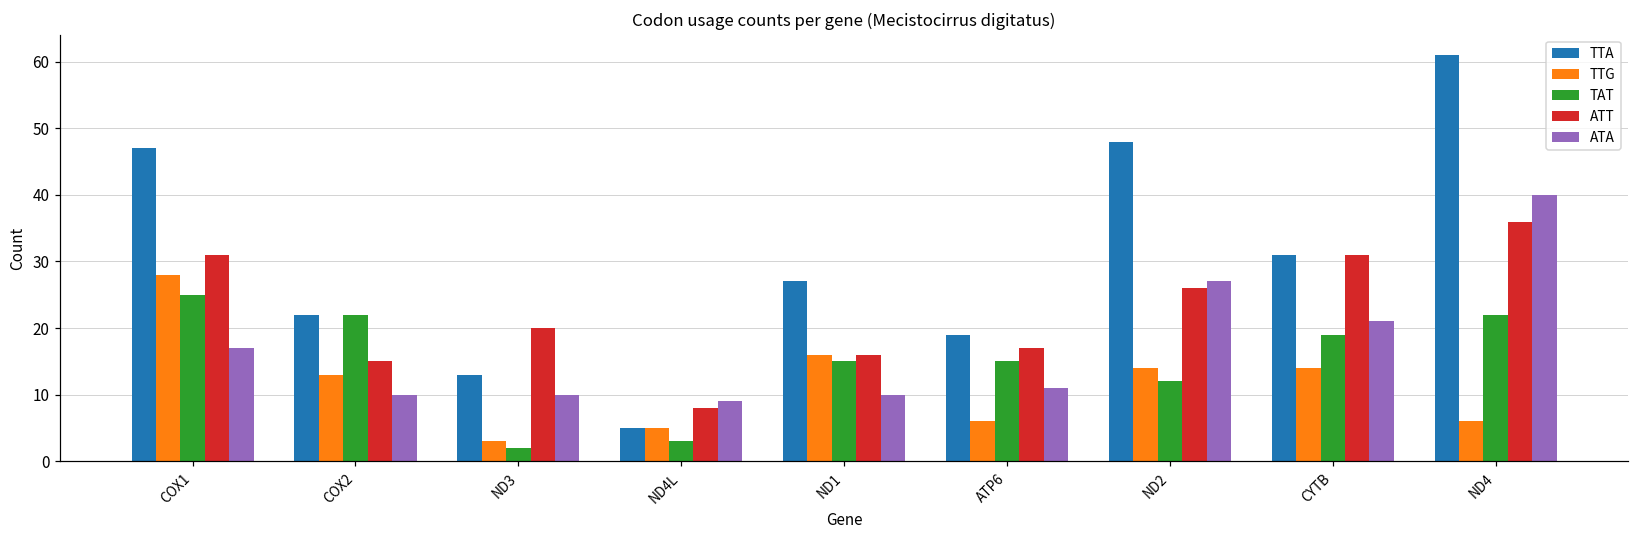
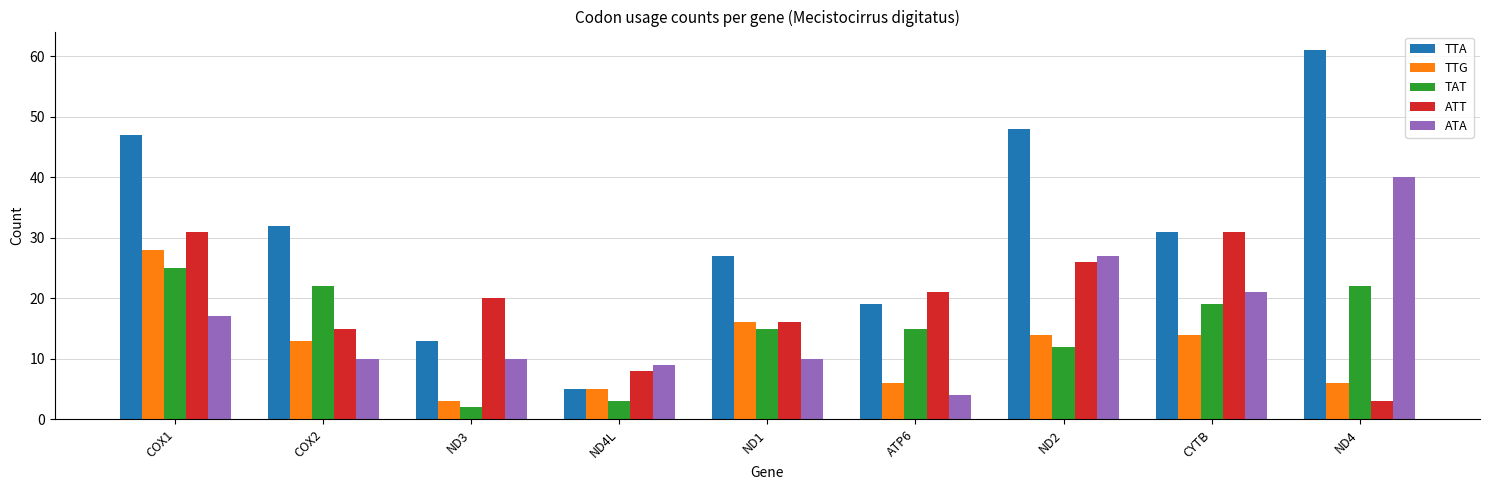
  {
    "TTA": {
      "COX1": 47,
-     "COX2": 22,
+     "COX2": 32,
      "ND3": 13,
      "ND4L": 5,
      "ND1": 27,
      "ATP6": 19,
      "ND2": 48,
      "CYTB": 31,
      "ND4": 61
    },
    "TTG": {
      "COX1": 28,
      "COX2": 13,
      "ND3": 3,
      "ND4L": 5,
      "ND1": 16,
      "ATP6": 6,
      "ND2": 14,
      "CYTB": 14,
      "ND4": 6
    },
    "TAT": {
      "COX1": 25,
      "COX2": 22,
      "ND3": 2,
      "ND4L": 3,
      "ND1": 15,
      "ATP6": 15,
      "ND2": 12,
      "CYTB": 19,
      "ND4": 22
    },
    "ATT": {
      "COX1": 31,
      "COX2": 15,
      "ND3": 20,
      "ND4L": 8,
      "ND1": 16,
-     "ATP6": 17,
+     "ATP6": 21,
      "ND2": 26,
      "CYTB": 31,
-     "ND4": 36
+     "ND4": 3
    },
    "ATA": {
      "COX1": 17,
      "COX2": 10,
      "ND3": 10,
      "ND4L": 9,
      "ND1": 10,
-     "ATP6": 11,
+     "ATP6": 4,
      "ND2": 27,
      "CYTB": 21,
      "ND4": 40
    }
  }
